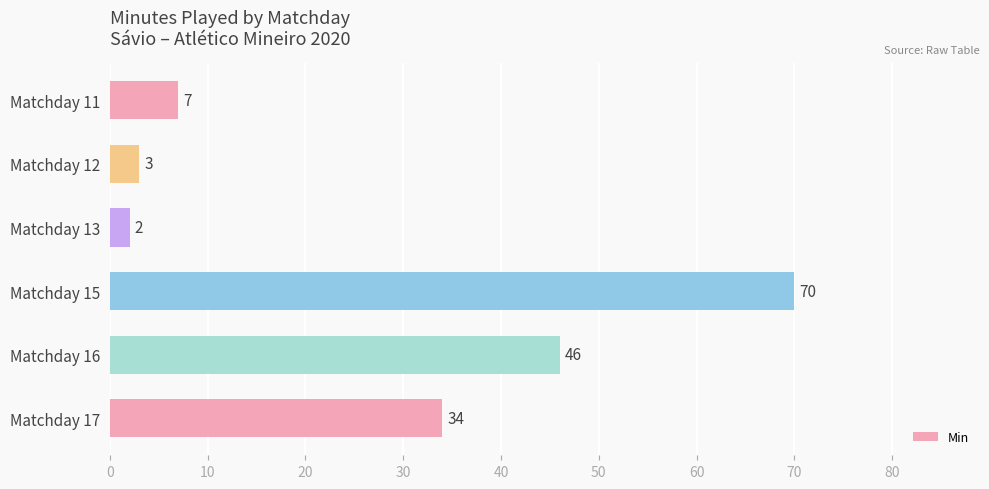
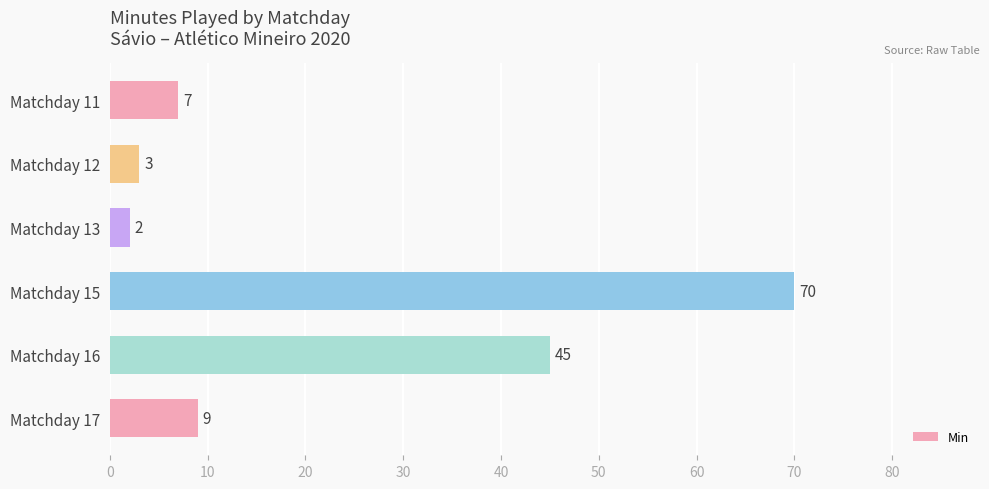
  {
    "Matchday 11": 7,
    "Matchday 12": 3,
    "Matchday 13": 2,
    "Matchday 15": 70,
-   "Matchday 16": 46,
-   "Matchday 17": 34
+   "Matchday 16": 45,
+   "Matchday 17": 9
  }
